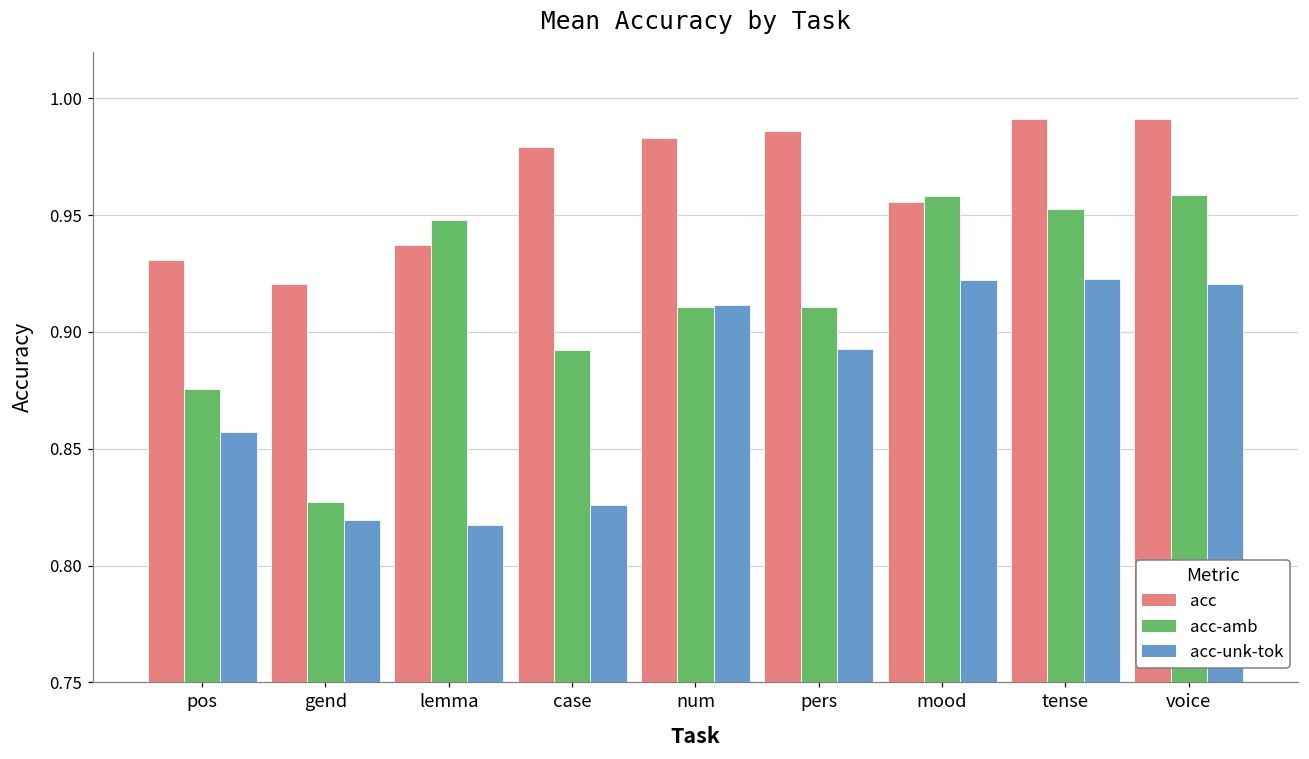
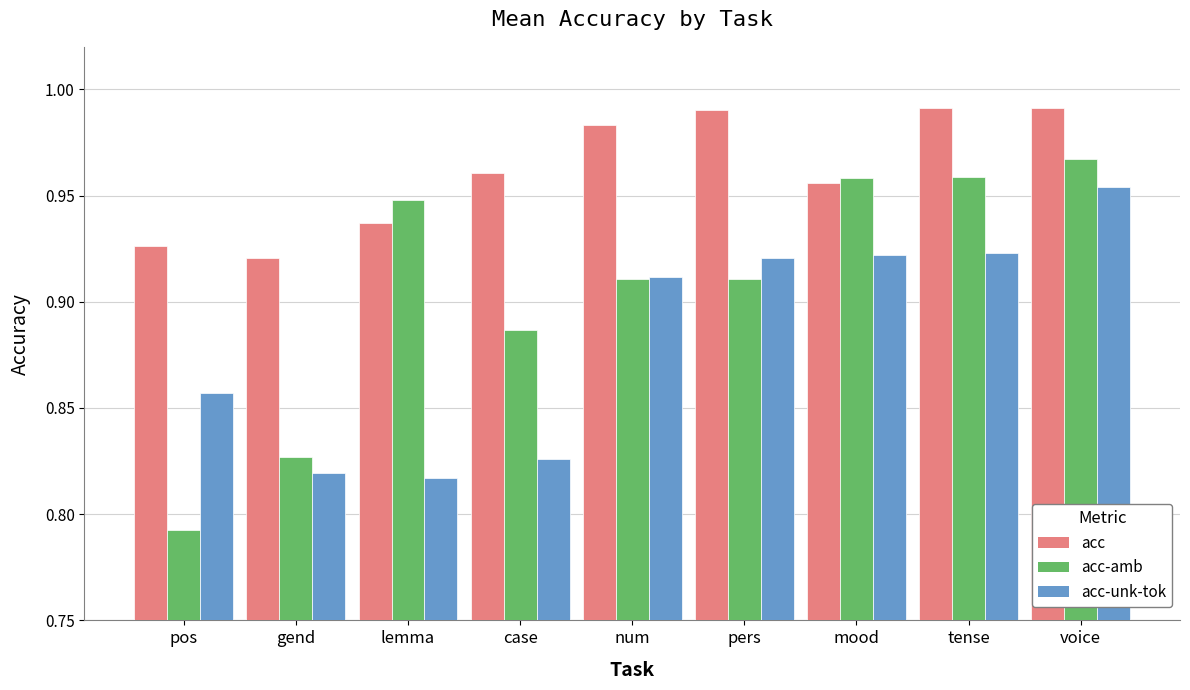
  {
    "acc": {
-     "pos": 0.931,
+     "pos": 0.926,
      "gend": 0.921,
      "lemma": 0.937,
-     "case": 0.979,
+     "case": 0.961,
      "num": 0.983,
-     "pers": 0.986,
+     "pers": 0.990,
      "mood": 0.956,
      "tense": 0.991,
      "voice": 0.991
    },
    "acc-amb": {
-     "pos": 0.876,
+     "pos": 0.793,
      "gend": 0.827,
      "lemma": 0.948,
-     "case": 0.892,
+     "case": 0.887,
      "num": 0.911,
      "pers": 0.911,
      "mood": 0.958,
-     "tense": 0.953,
-     "voice": 0.959
+     "tense": 0.959,
+     "voice": 0.967
    },
    "acc-unk-tok": {
      "pos": 0.857,
      "gend": 0.819,
      "lemma": 0.817,
      "case": 0.826,
      "num": 0.912,
-     "pers": 0.893,
+     "pers": 0.921,
      "mood": 0.922,
      "tense": 0.923,
-     "voice": 0.921
+     "voice": 0.954
    }
  }
